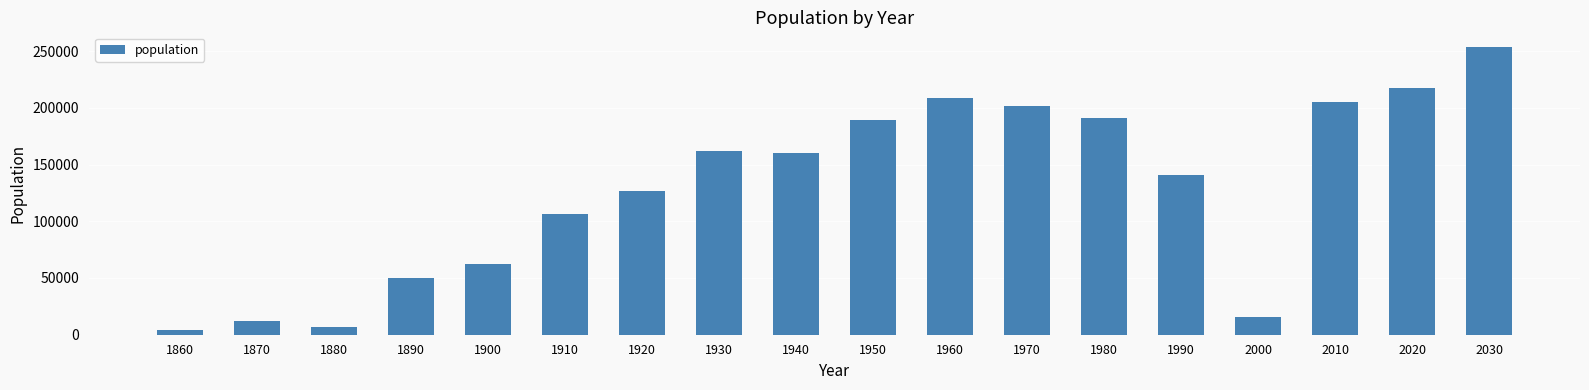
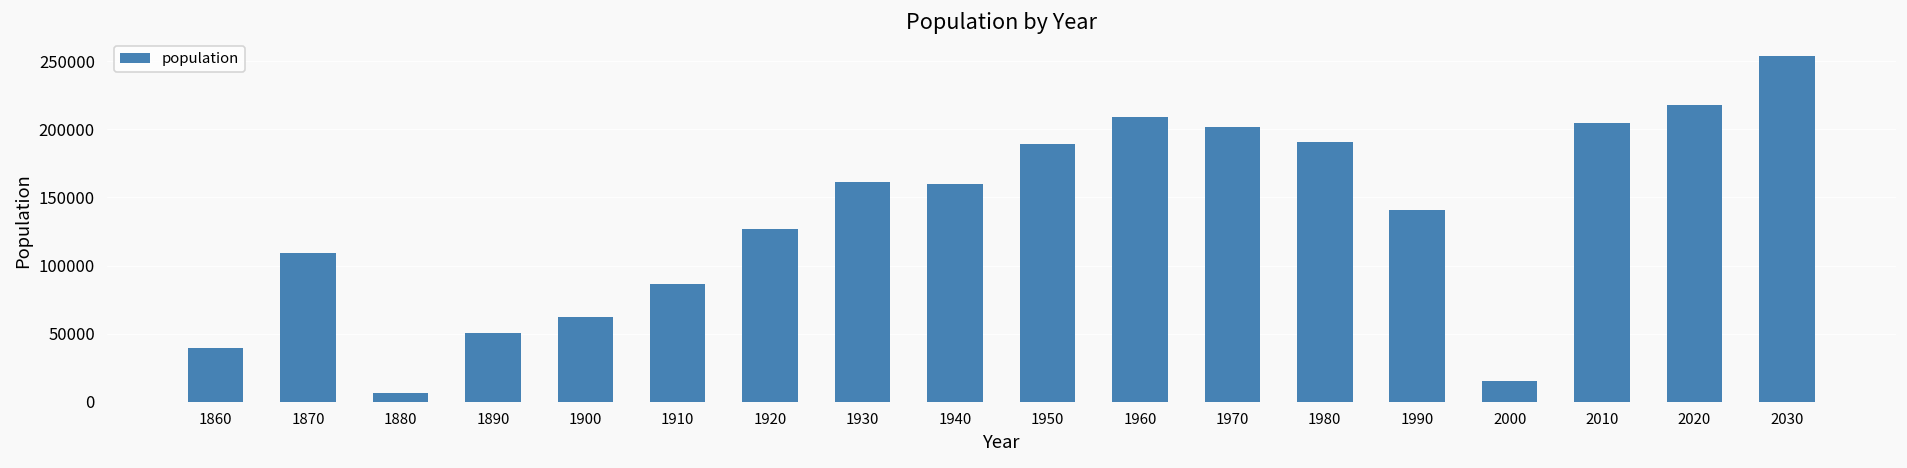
  {
-   "1860": 4000,
-   "1870": 12000,
+   "1860": 40000,
+   "1870": 109000,
    "1880": 7000,
    "1890": 50000,
    "1900": 62000,
-   "1910": 106000,
+   "1910": 86000,
    "1920": 126000,
    "1930": 162000,
    "1940": 160000,
    "1950": 189000,
    "1960": 209000,
    "1970": 201000,
    "1980": 191000,
    "1990": 141000,
    "2000": 15000,
    "2010": 205000,
    "2020": 218000,
    "2030": 254000
  }
